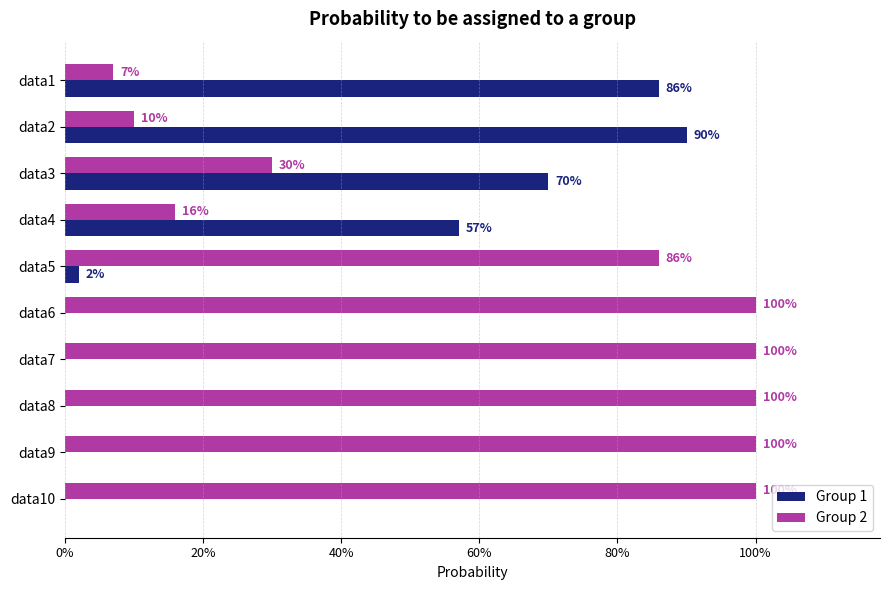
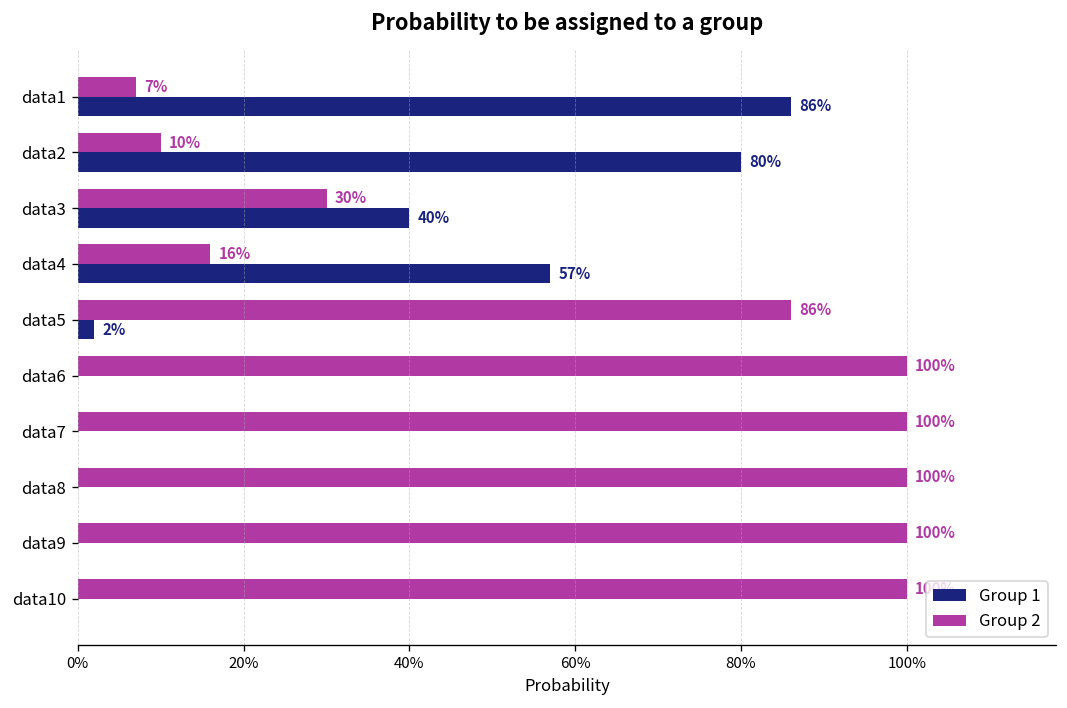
  {
    "Group 1": {
      "data1": "86%",
-     "data2": "90%",
-     "data3": "70%",
+     "data2": "80%",
+     "data3": "40%",
      "data4": "57%",
      "data5": "2%"
    },
    "Group 2": {
      "data1": "7%",
      "data2": "10%",
      "data3": "30%",
      "data4": "16%",
      "data5": "86%",
      "data6": "100%",
      "data7": "100%",
      "data8": "100%",
      "data9": "100%"
    }
  }
